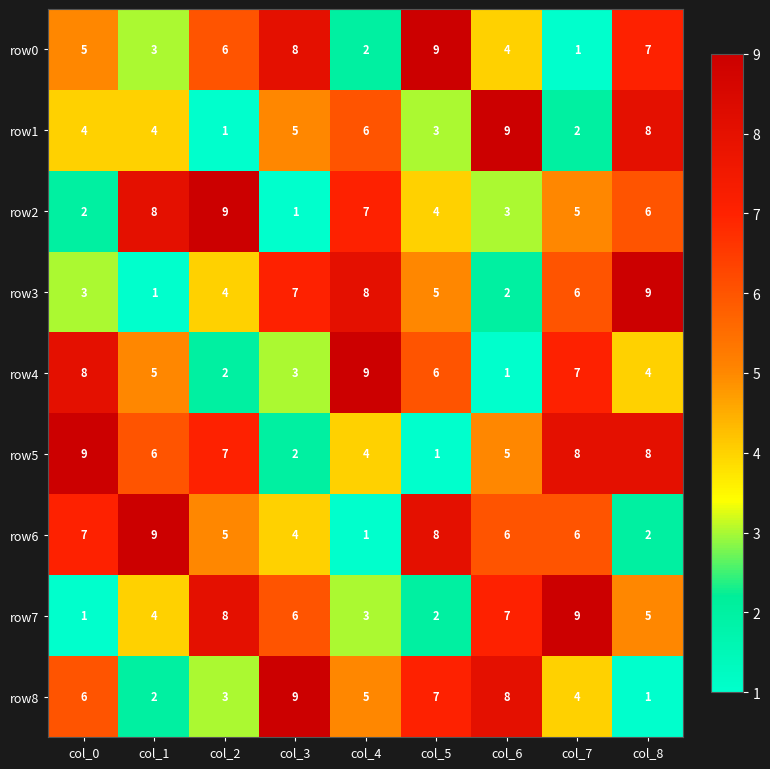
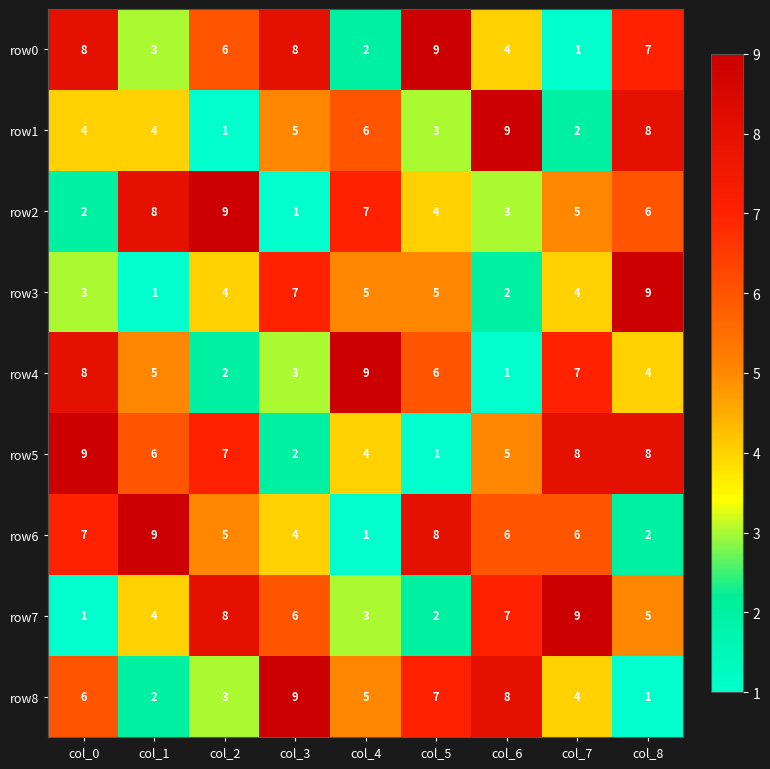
  {
    "row0": {
-     "col_0": 5,
+     "col_0": 8,
      "col_1": 3,
      "col_2": 6,
      "col_3": 8,
      "col_4": 2,
      "col_5": 9,
      "col_6": 4,
      "col_7": 1,
      "col_8": 7
    },
    "row1": {
      "col_0": 4,
      "col_1": 4,
      "col_2": 1,
      "col_3": 5,
      "col_4": 6,
      "col_5": 3,
      "col_6": 9,
      "col_7": 2,
      "col_8": 8
    },
    "row2": {
      "col_0": 2,
      "col_1": 8,
      "col_2": 9,
      "col_3": 1,
      "col_4": 7,
      "col_5": 4,
      "col_6": 3,
      "col_7": 5,
      "col_8": 6
    },
    "row3": {
      "col_0": 3,
      "col_1": 1,
      "col_2": 4,
      "col_3": 7,
-     "col_4": 8,
+     "col_4": 5,
      "col_5": 5,
      "col_6": 2,
-     "col_7": 6,
+     "col_7": 4,
      "col_8": 9
    },
    "row4": {
      "col_0": 8,
      "col_1": 5,
      "col_2": 2,
      "col_3": 3,
      "col_4": 9,
      "col_5": 6,
      "col_6": 1,
      "col_7": 7,
      "col_8": 4
    },
    "row5": {
      "col_0": 9,
      "col_1": 6,
      "col_2": 7,
      "col_3": 2,
      "col_4": 4,
      "col_5": 1,
      "col_6": 5,
      "col_7": 8,
      "col_8": 8
    },
    "row6": {
      "col_0": 7,
      "col_1": 9,
      "col_2": 5,
      "col_3": 4,
      "col_4": 1,
      "col_5": 8,
      "col_6": 6,
      "col_7": 6,
      "col_8": 2
    },
    "row7": {
      "col_0": 1,
      "col_1": 4,
      "col_2": 8,
      "col_3": 6,
      "col_4": 3,
      "col_5": 2,
      "col_6": 7,
      "col_7": 9,
      "col_8": 5
    },
    "row8": {
      "col_0": 6,
      "col_1": 2,
      "col_2": 3,
      "col_3": 9,
      "col_4": 5,
      "col_5": 7,
      "col_6": 8,
      "col_7": 4,
      "col_8": 1
    }
  }
